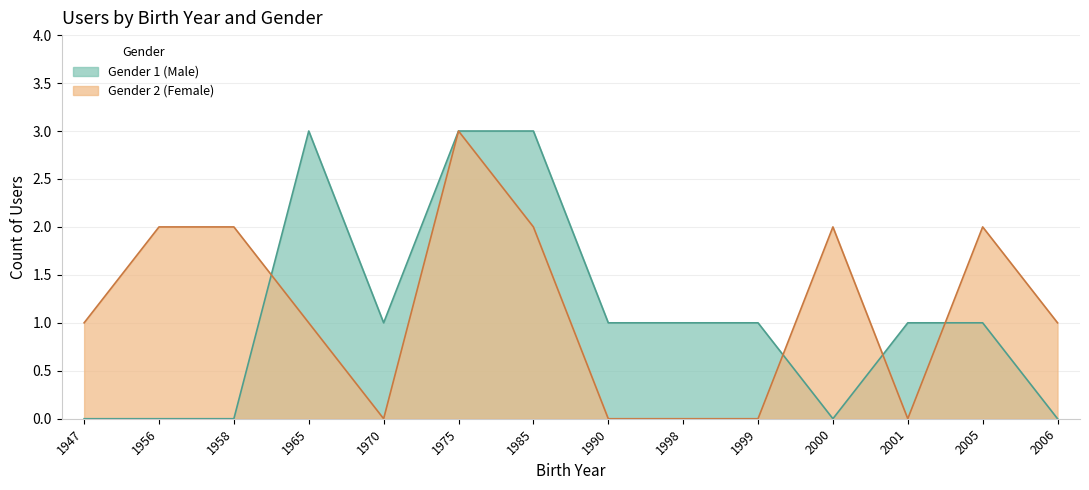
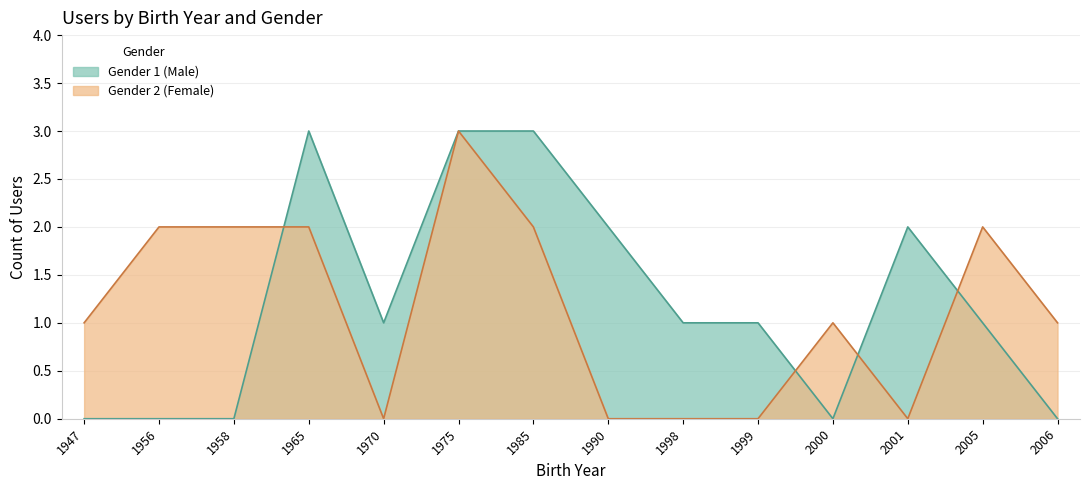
  {
    "Gender 1 (Male)": {
      "1947": 0,
      "1956": 0,
      "1958": 0,
      "1965": 3,
      "1970": 1,
      "1985": 3,
-     "1990": 1,
+     "1990": 2,
      "1998": 1,
      "1999": 1,
      "2000": 0,
-     "2001": 1,
+     "2001": 2,
      "2005": 1,
      "2006": 0
    },
    "Gender 2 (Female)": {
      "1947": 1,
      "1956": 2,
      "1958": 2,
-     "1965": 1,
+     "1965": 2,
      "1970": 0,
      "1985": 2,
      "1990": 0,
      "1998": 0,
      "1999": 0,
-     "2000": 2,
+     "2000": 1,
      "2001": 0,
      "2005": 2,
      "2006": 1
    }
  }
